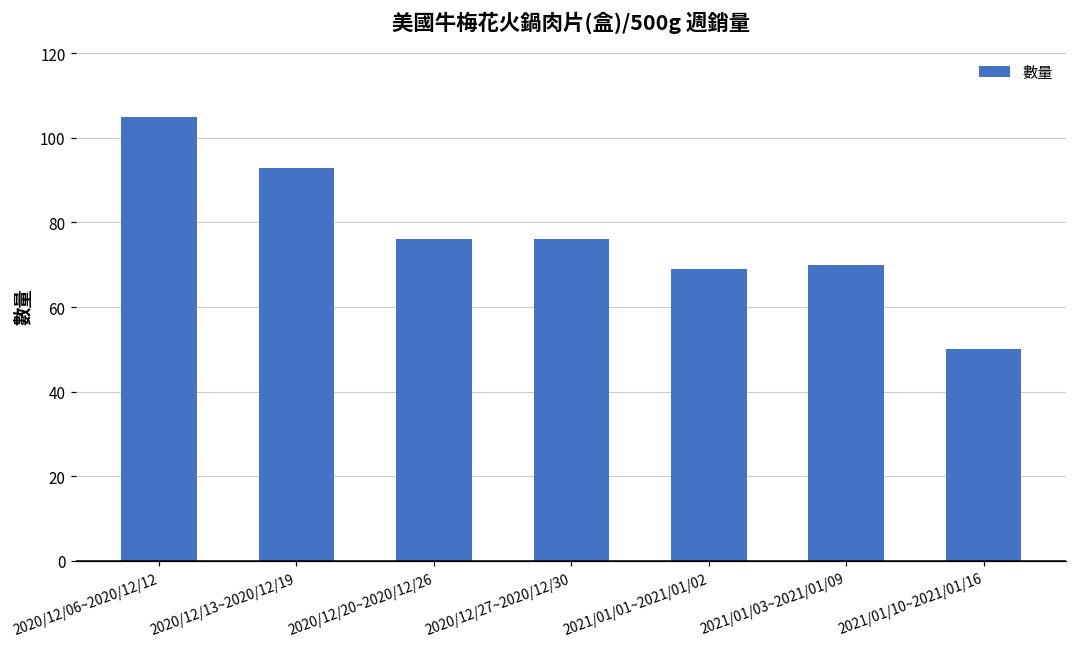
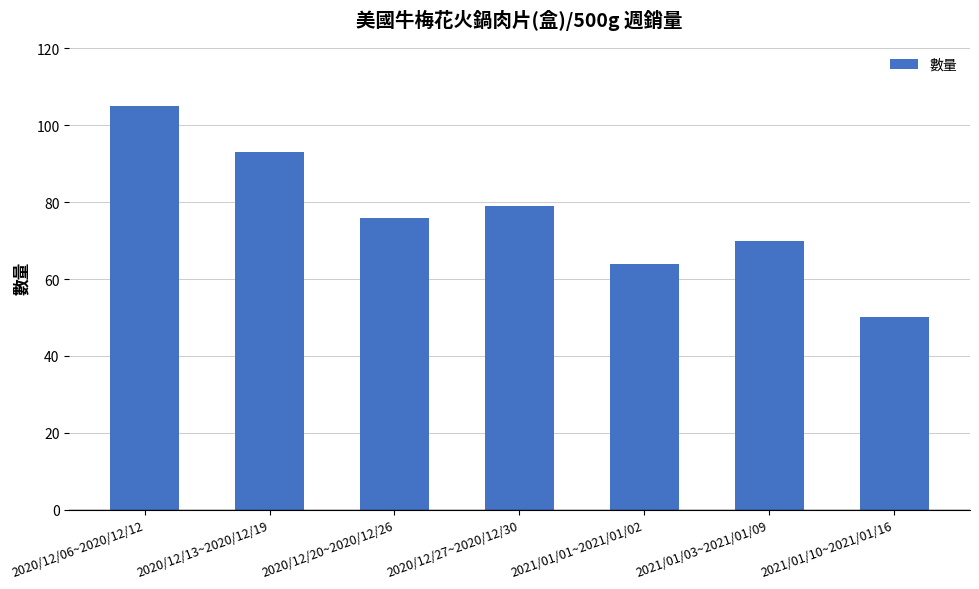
  {
    "2020/12/06~2020/12/12": 105,
    "2020/12/13~2020/12/19": 93,
    "2020/12/20~2020/12/26": 76,
-   "2020/12/27~2020/12/30": 76,
-   "2021/01/01~2021/01/02": 69,
+   "2020/12/27~2020/12/30": 79,
+   "2021/01/01~2021/01/02": 64,
    "2021/01/03~2021/01/09": 70,
    "2021/01/10~2021/01/16": 50
  }
